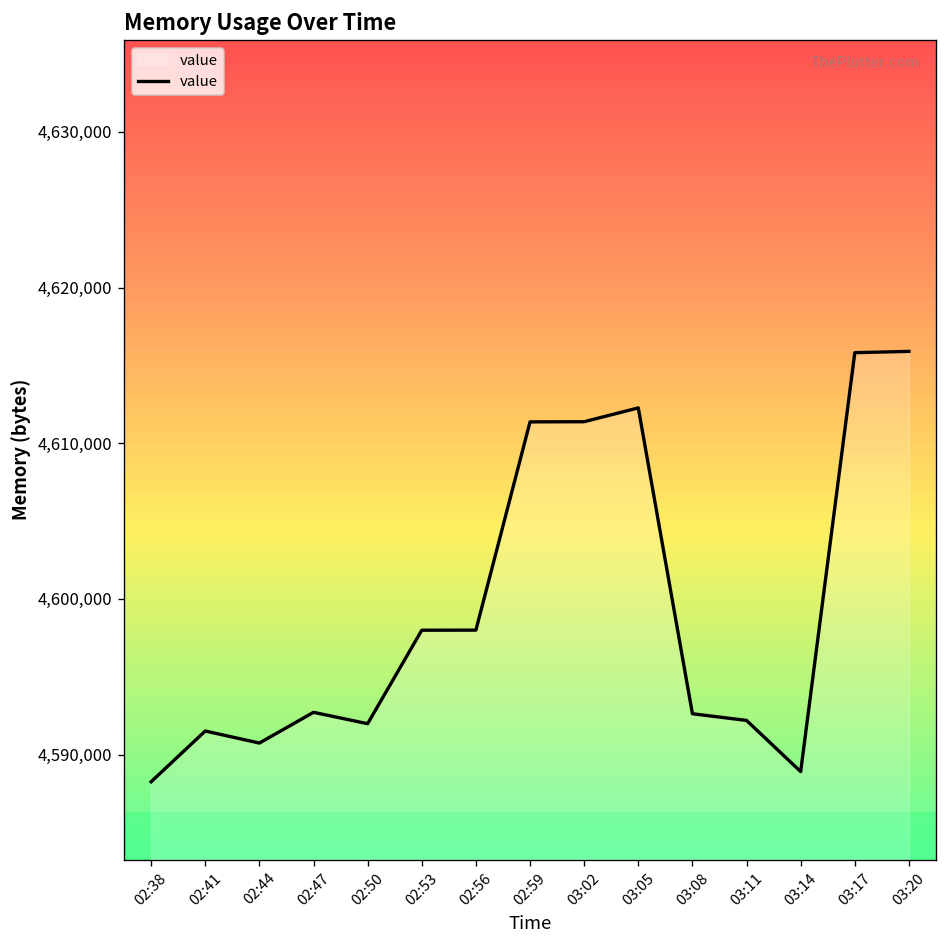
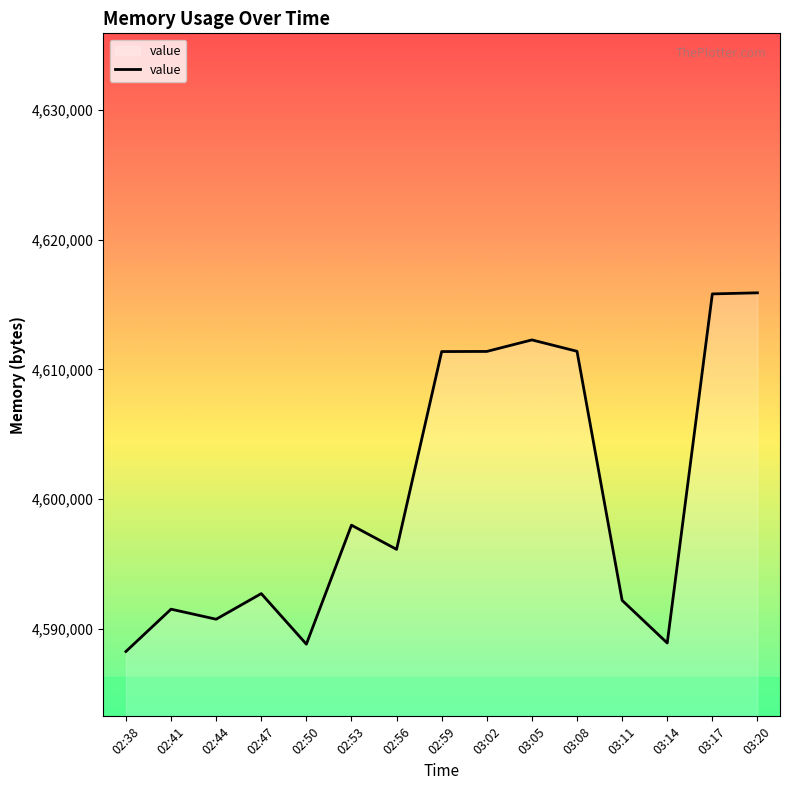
  {
    "02:38": "4,588,300",
    "02:41": "4,591,500",
    "02:44": "4,590,700",
    "02:47": "4,592,700",
-   "02:50": "4,592,000",
+   "02:50": "4,588,800",
    "02:53": "4,598,000",
-   "02:56": "4,598,000",
+   "02:56": "4,596,100",
    "02:59": "4,611,400",
    "03:02": "4,611,400",
    "03:05": "4,612,300",
-   "03:08": "4,592,600",
+   "03:08": "4,611,400",
    "03:11": "4,592,200",
    "03:14": "4,588,900",
    "03:17": "4,615,800",
    "03:20": "4,615,900"
  }
